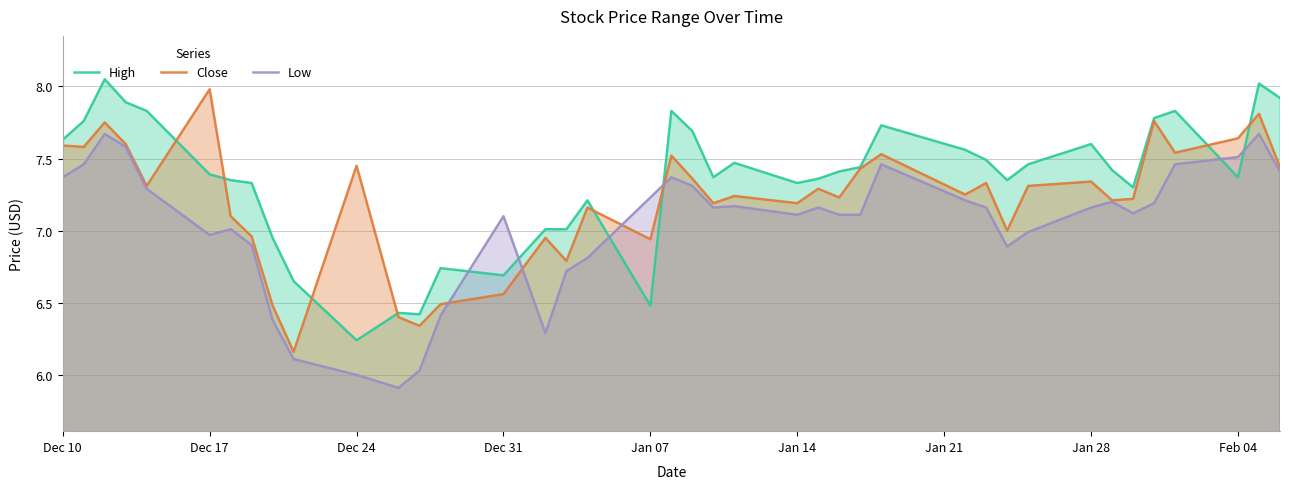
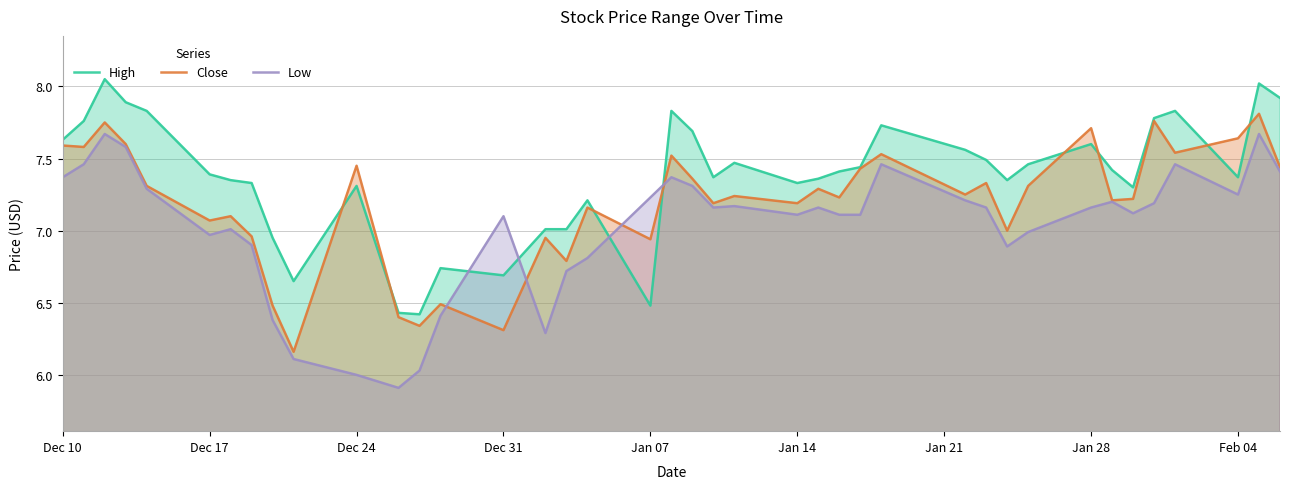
  {
    "High": {
      "Dec 10": 7.63,
      "Dec 17": 7.39,
-     "Dec 24": 6.24,
+     "Dec 24": 7.31,
      "Dec 31": 6.69,
      "Jan 07": 6.48,
      "Jan 14": 7.33,
      "Jan 28": 7.60,
      "Feb 04": 7.37
    },
    "Close": {
      "Dec 10": 7.59,
-     "Dec 17": 7.98,
+     "Dec 17": 7.07,
      "Dec 24": 7.45,
-     "Dec 31": 6.56,
+     "Dec 31": 6.31,
      "Jan 07": 6.94,
      "Jan 14": 7.19,
-     "Jan 28": 7.34,
+     "Jan 28": 7.71,
      "Feb 04": 7.64
    },
    "Low": {
      "Dec 10": 7.37,
      "Dec 17": 6.97,
      "Dec 24": 6.00,
      "Dec 31": 7.10,
      "Jan 07": 7.23,
      "Jan 14": 7.11,
      "Jan 28": 7.16,
-     "Feb 04": 7.51
+     "Feb 04": 7.25
    }
  }
